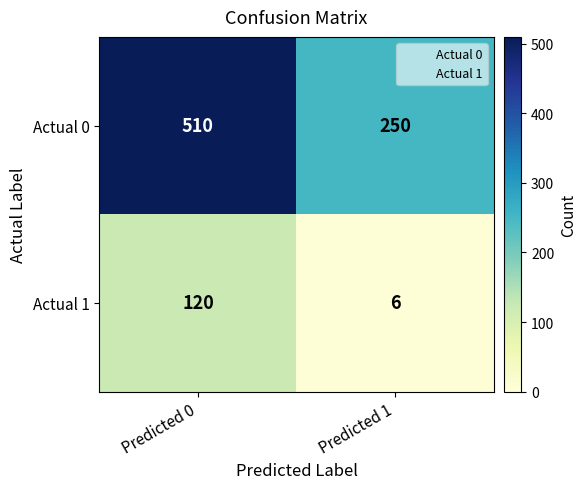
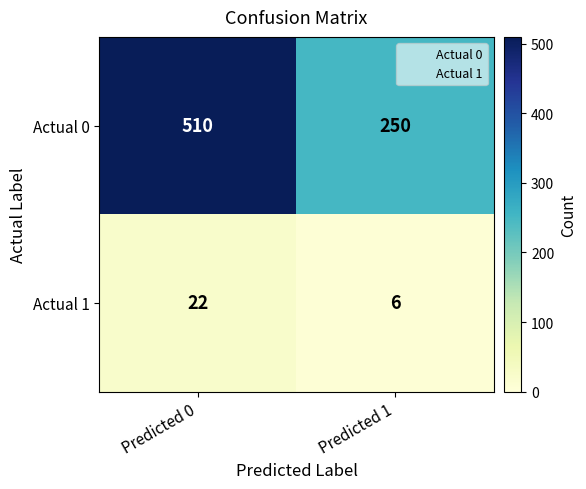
  {
    "Actual 0": {
      "Predicted 0": 510,
      "Predicted 1": 250
    },
    "Actual 1": {
-     "Predicted 0": 120,
+     "Predicted 0": 22,
      "Predicted 1": 6
    }
  }
